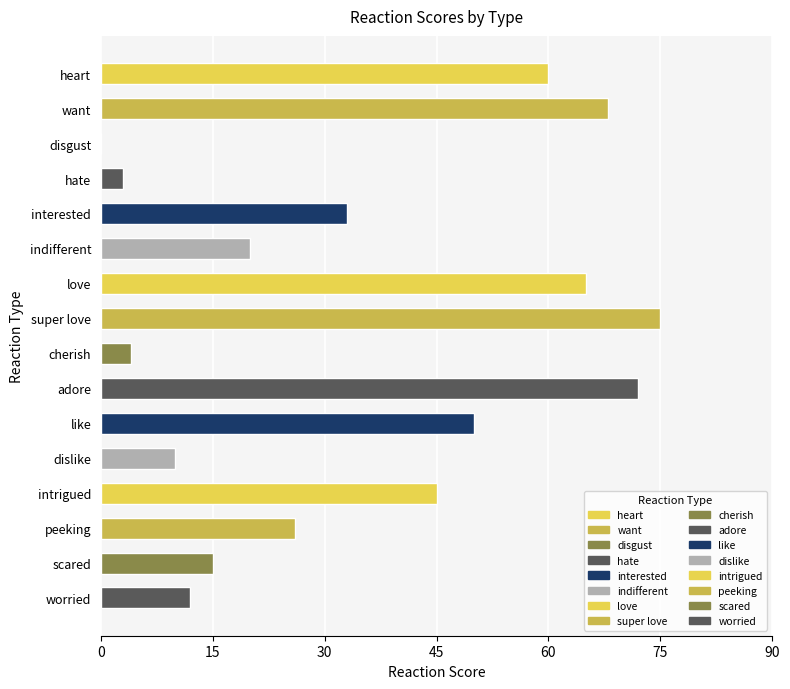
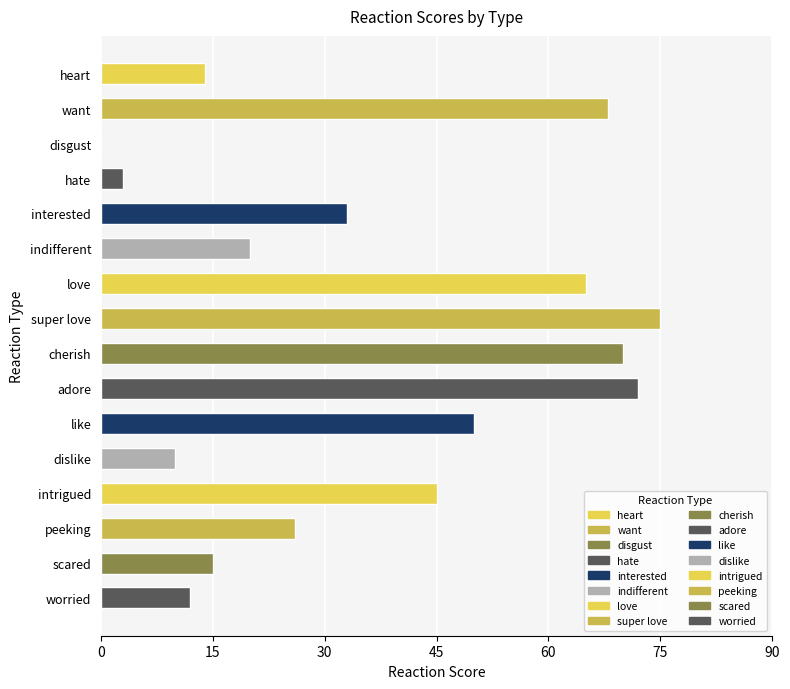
  {
-   "heart": 60,
+   "heart": 14,
    "want": 68,
    "disgust": 0,
    "hate": 3,
    "interested": 33,
    "indifferent": 20,
    "love": 65,
    "super love": 75,
-   "cherish": 4,
+   "cherish": 70,
    "adore": 72,
    "like": 50,
    "dislike": 10,
    "intrigued": 45,
    "peeking": 26,
    "scared": 15,
    "worried": 12
  }
